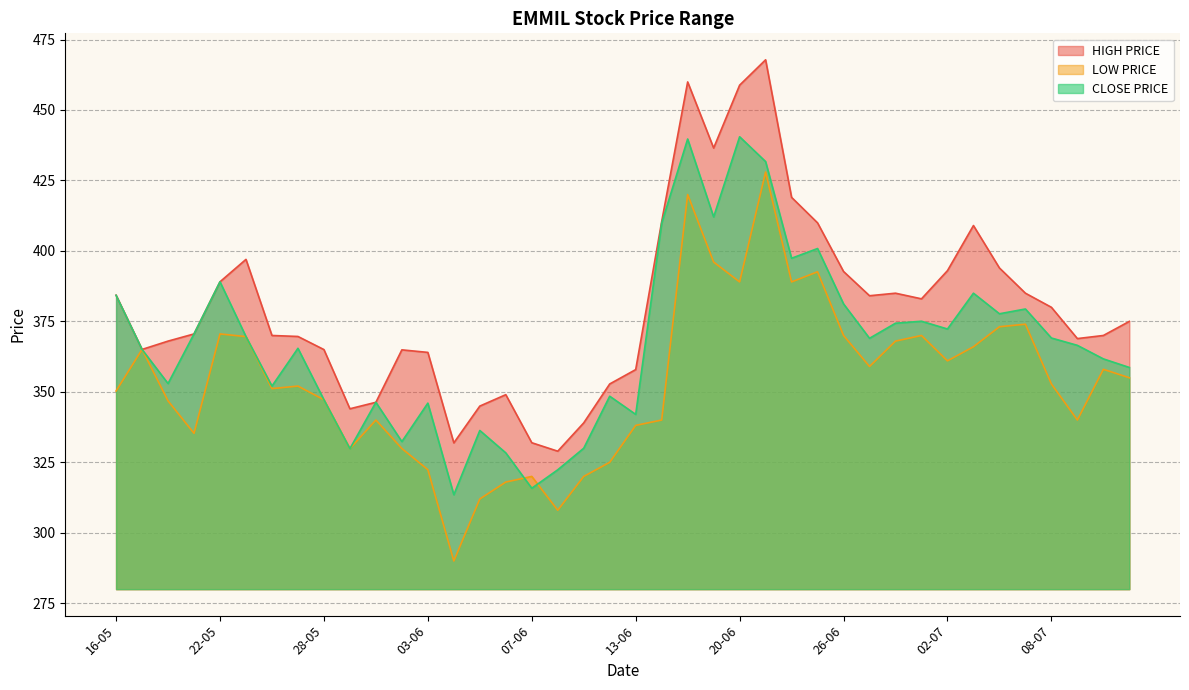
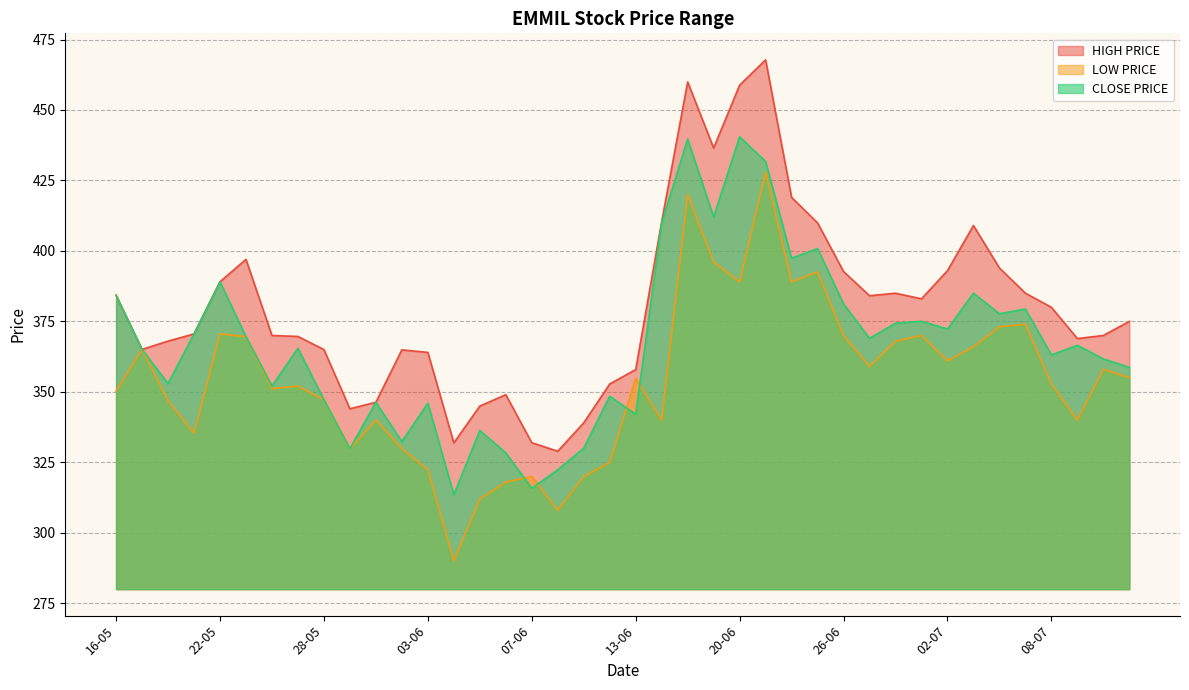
  {
    "HIGH PRICE": {
      "28-05": 365,
      "03-06": 364,
      "07-06": 332,
      "13-06": 358,
      "20-06": 459,
      "26-06": 393,
      "02-07": 393,
      "08-07": 380
    },
    "LOW PRICE": {
      "16-05": 350,
      "22-05": 371,
      "03-06": 322,
      "07-06": 320,
-     "13-06": 338,
+     "13-06": 355,
      "20-06": 389,
      "26-06": 370,
      "02-07": 361,
      "08-07": 353
    },
    "CLOSE PRICE": {
      "03-06": 346,
      "07-06": 316,
      "13-06": 342,
      "20-06": 441,
      "26-06": 381,
      "02-07": 372,
-     "08-07": 369
+     "08-07": 363
    }
  }
